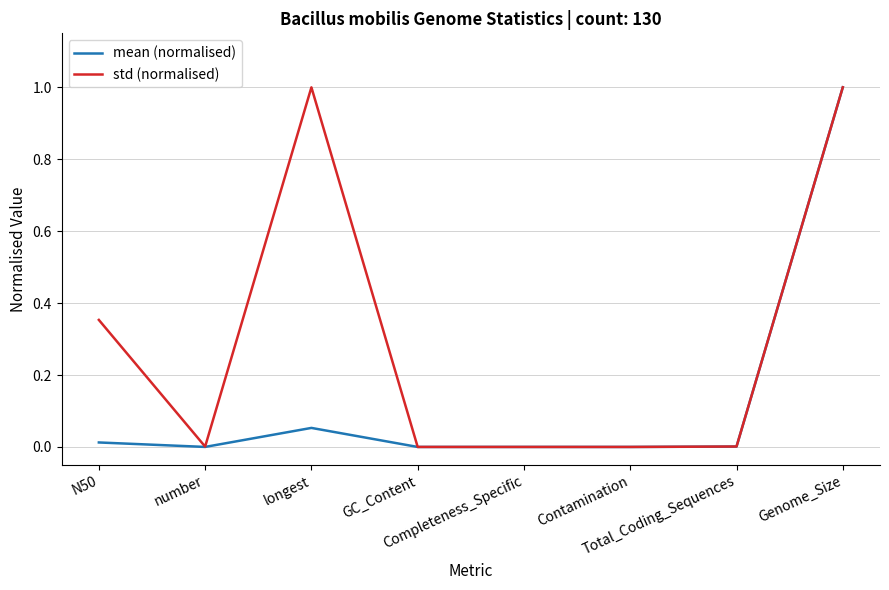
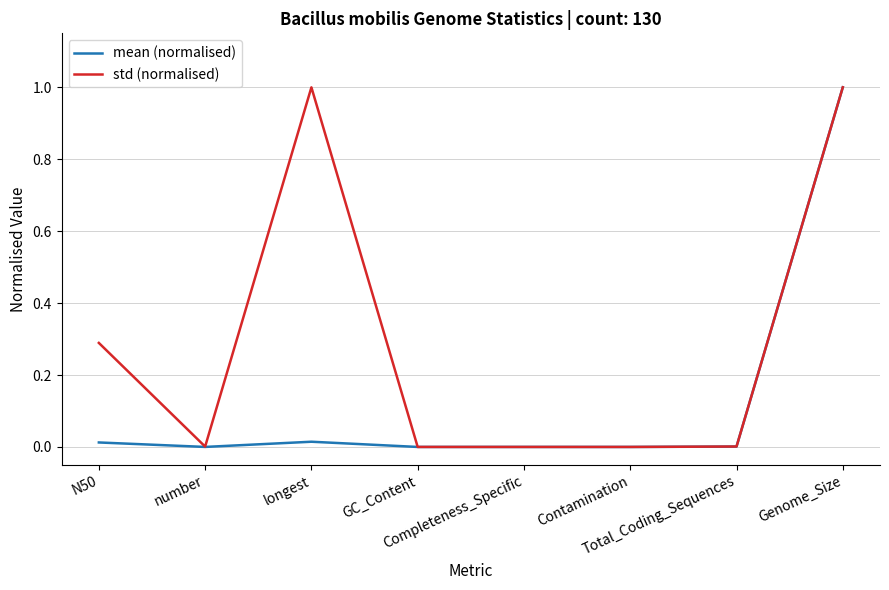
  {
    "mean (normalised)": {
      "N50": 0.01,
-     "longest": 0.05
+     "longest": 0.01
    },
    "std (normalised)": {
-     "N50": 0.35,
+     "N50": 0.29,
      "longest": 1.00
    }
  }
